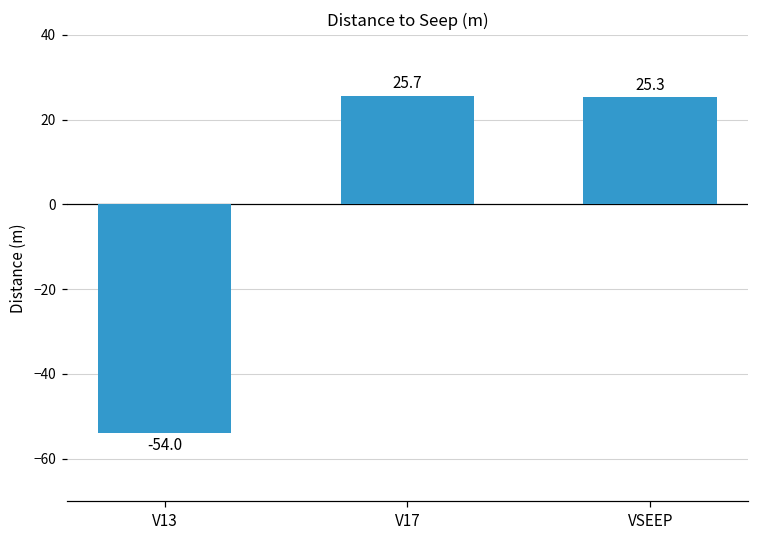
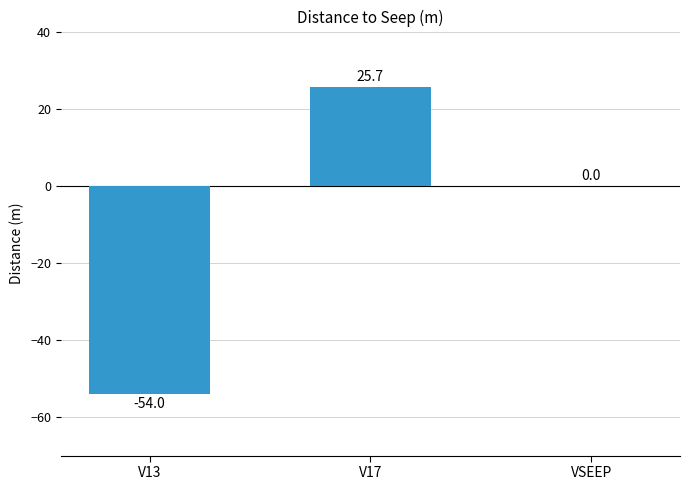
  {
    "V13": -54.0,
    "V17": 25.7,
-   "VSEEP": 25.3
+   "VSEEP": 0.0
  }
